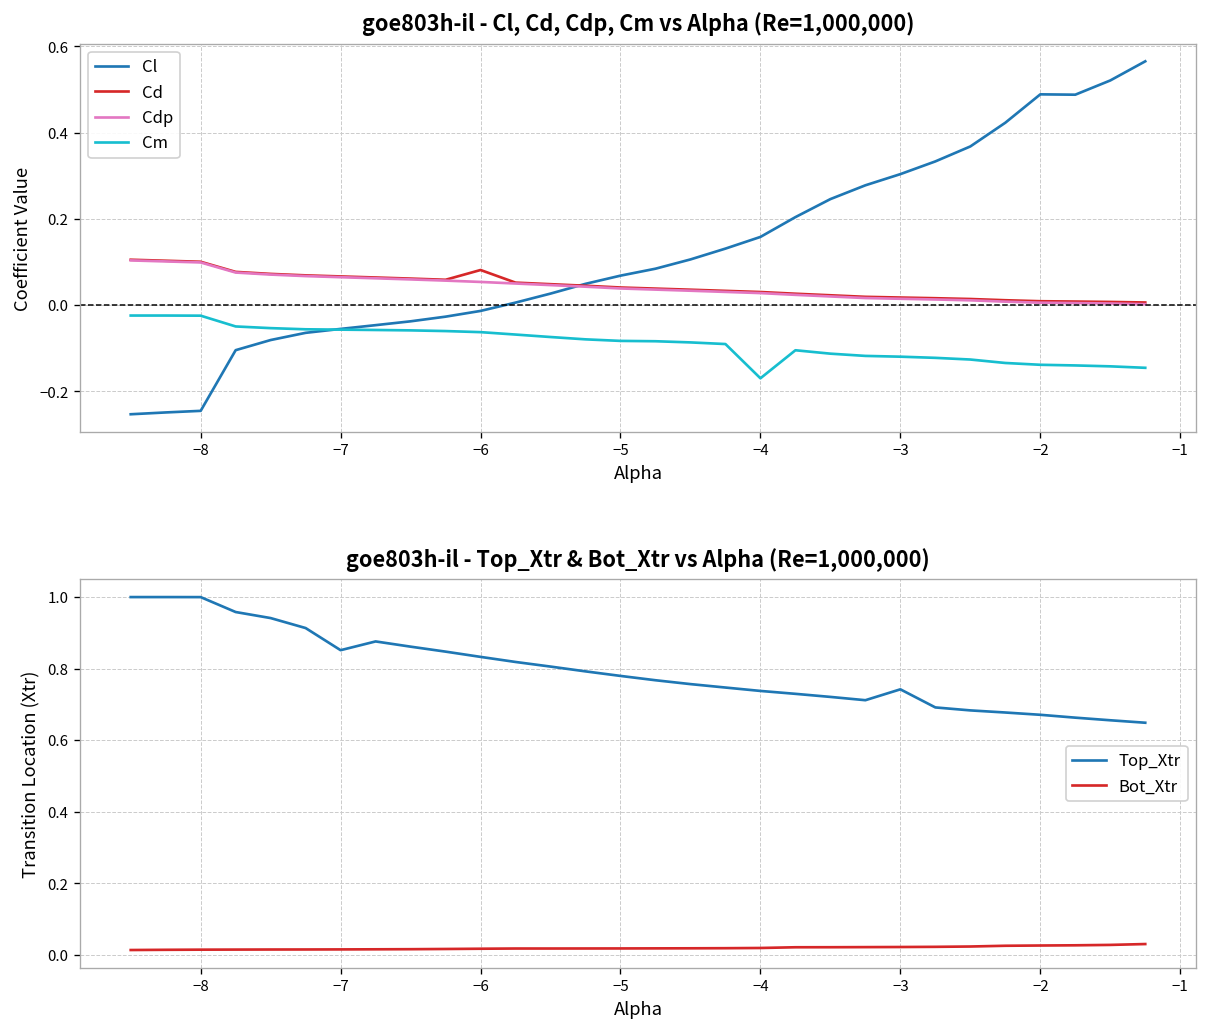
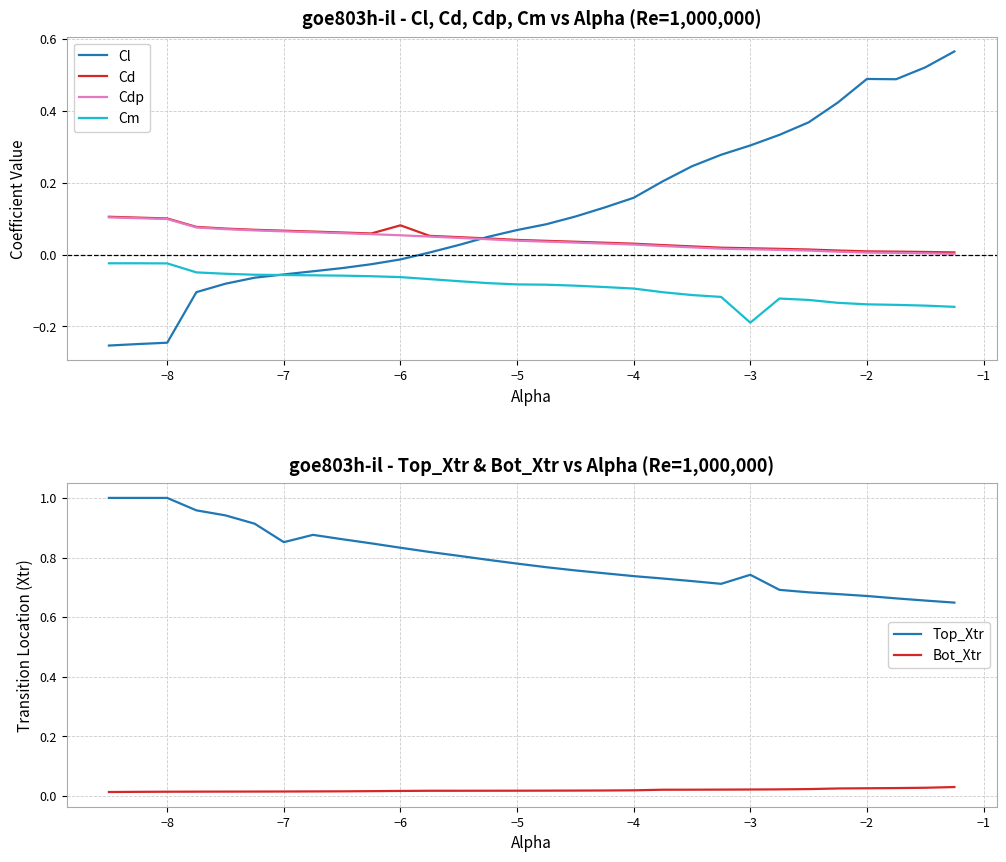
  {
    "goe803h-il - Cl, Cd, Cdp, Cm vs Alpha (Re=1,000,000)": {
      "Cl": {
        "−8": -0.25,
        "−6": -0.01,
        "−5": 0.07,
        "−4": 0.16,
        "−3": 0.30,
        "−2": 0.49
      },
      "Cd": {
        "−6": 0.08
      },
      "Cdp": {
        "−6": 0.05
      },
      "Cm": {
        "−8": -0.02,
        "−6": -0.06,
        "−5": -0.08,
-       "−4": -0.17,
-       "−3": -0.12,
+       "−4": -0.09,
+       "−3": -0.19,
        "−2": -0.14
      }
    },
    "goe803h-il - Top_Xtr & Bot_Xtr vs Alpha (Re=1,000,000)": {
      "Top_Xtr": {
        "−8": 1.00,
        "−7": 0.85,
        "−6": 0.83,
        "−5": 0.78,
        "−4": 0.74,
        "−3": 0.74,
        "−2": 0.67
      },
      "Bot_Xtr": {
        "−8": 0.01,
        "−7": 0.02,
        "−6": 0.02,
        "−5": 0.02,
        "−4": 0.02,
        "−3": 0.02,
        "−2": 0.03
      }
    }
  }
